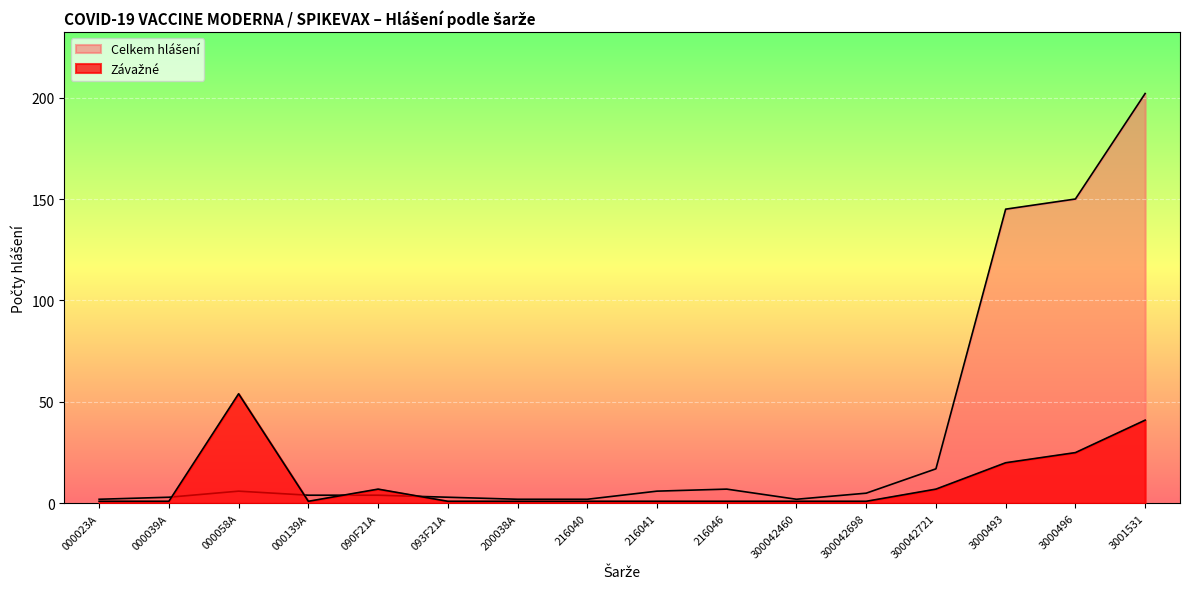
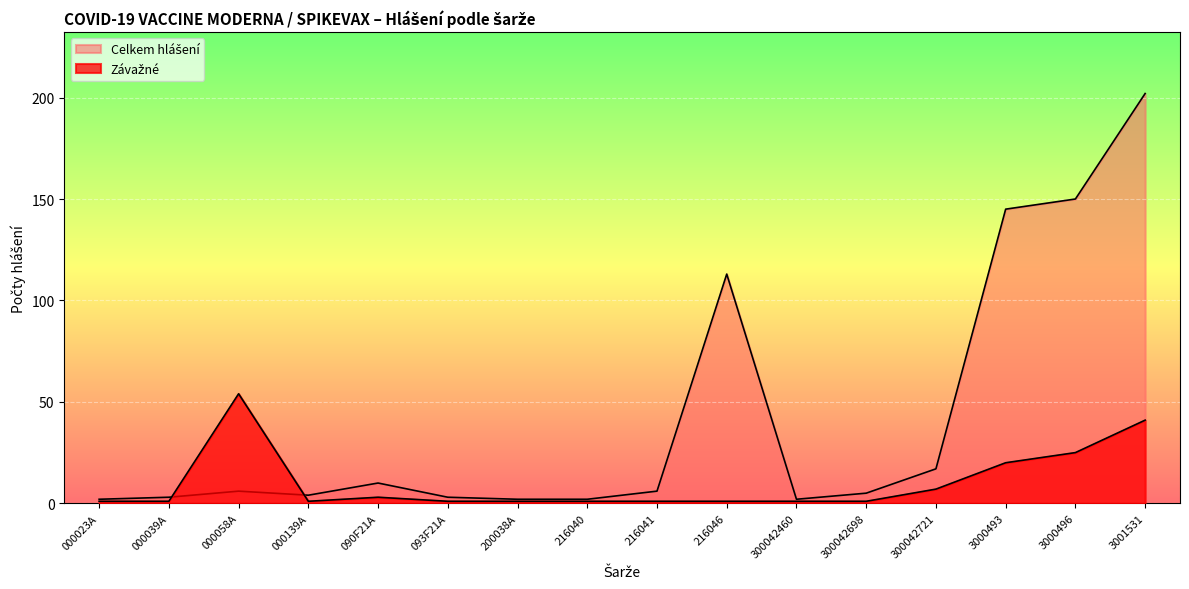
  {
    "Celkem hlášení": {
      "000039A": 3,
      "000058A": 6,
      "000139A": 4,
-     "090F21A": 4,
+     "090F21A": 10,
      "093F21A": 3,
      "216041": 6,
-     "216046": 7,
+     "216046": 113,
      "300042698": 5,
      "300042721": 17,
      "3000493": 145,
      "3000496": 150,
      "3001531": 202
    },
    "Závažné": {
      "000039A": 1,
      "000058A": 54,
      "000139A": 1,
-     "090F21A": 7,
+     "090F21A": 3,
      "093F21A": 1,
      "216041": 1,
      "216046": 1,
      "300042698": 1,
      "300042721": 7,
      "3000493": 20,
      "3000496": 25,
      "3001531": 41
    }
  }
